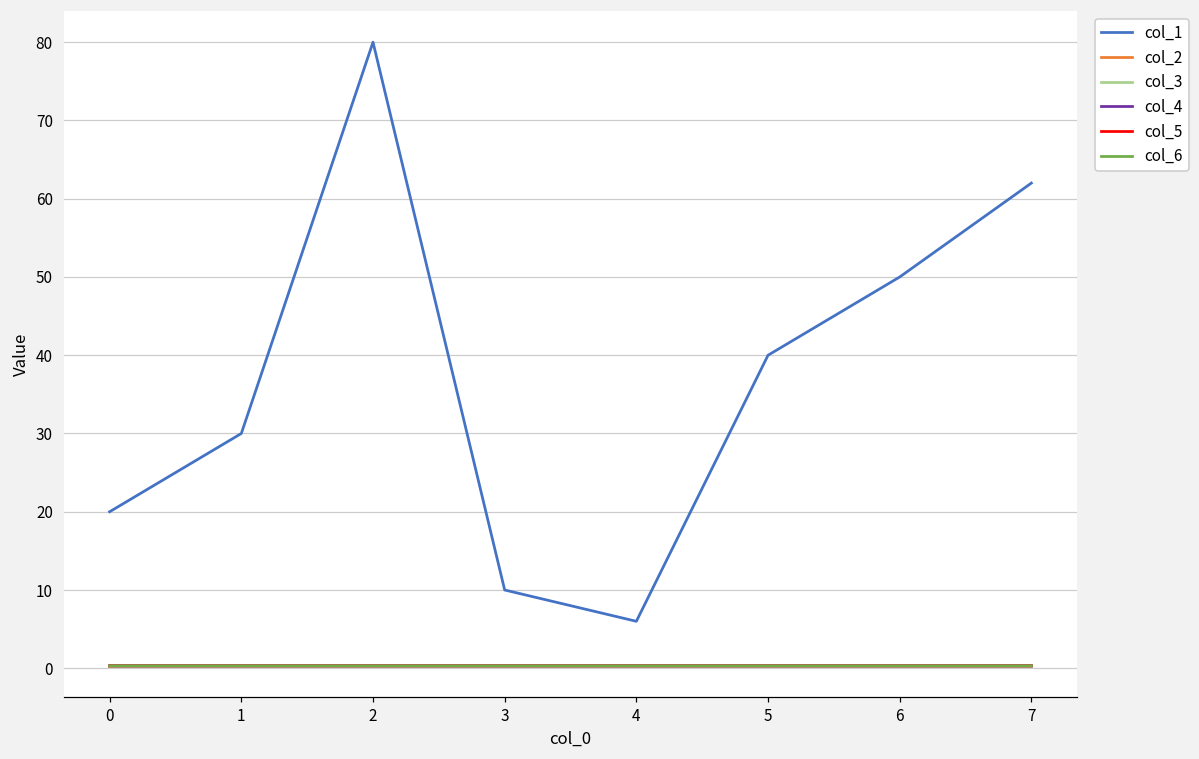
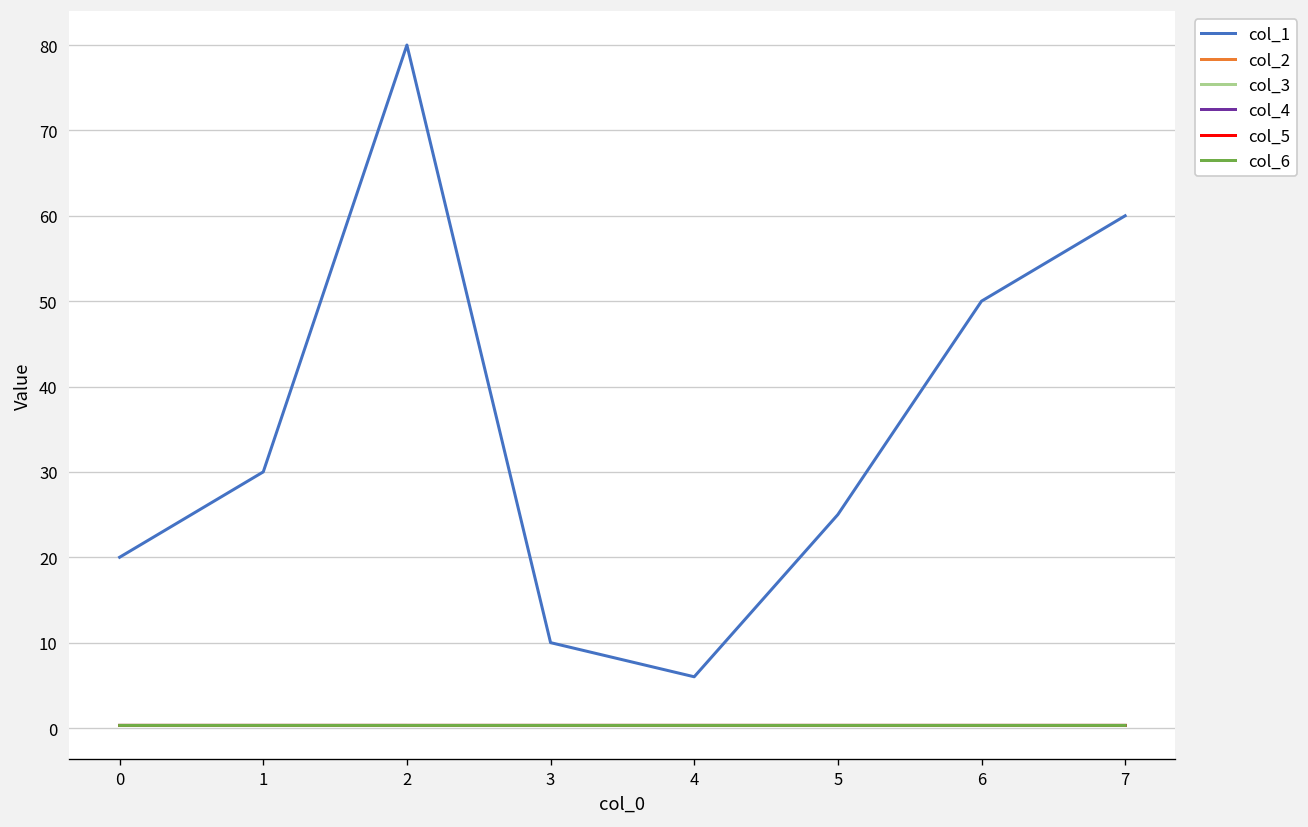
  {
    "col_1": {
      "0": 20,
      "1": 30,
      "2": 80,
      "3": 10,
      "4": 6,
-     "5": 40,
+     "5": 25,
      "6": 50,
-     "7": 62
+     "7": 60
    },
    "col_6": {
      "0": 0,
      "1": 0,
      "2": 0,
      "3": 0,
      "4": 0,
      "5": 0,
      "6": 0,
      "7": 0
    }
  }
